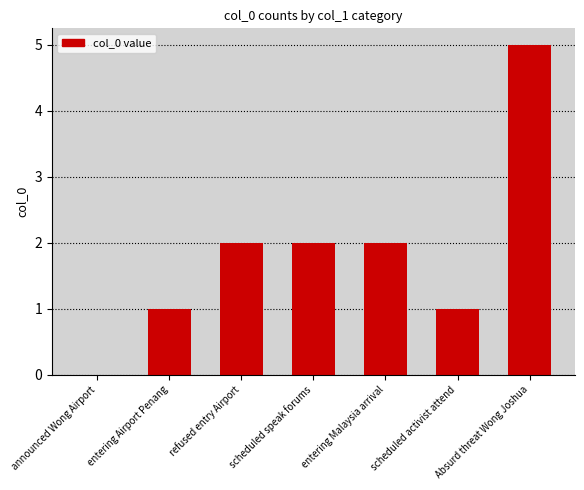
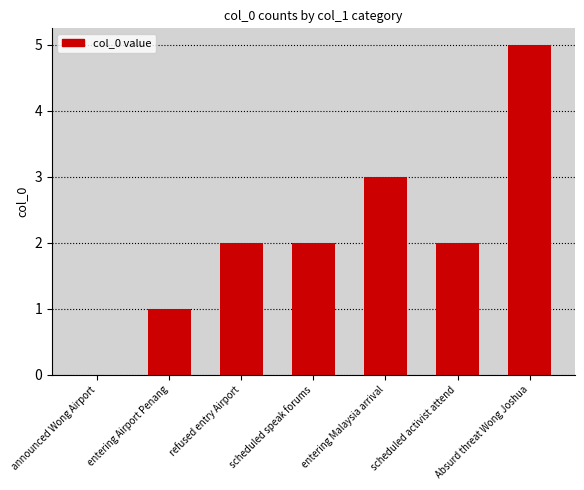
  {
    "announced Wong Airport": 0,
    "entering Airport Penang": 1,
    "refused entry Airport": 2,
    "scheduled speak forums": 2,
-   "entering Malaysia arrival": 2,
-   "scheduled activist attend": 1,
+   "entering Malaysia arrival": 3,
+   "scheduled activist attend": 2,
    "Absurd threat Wong Joshua": 5
  }
